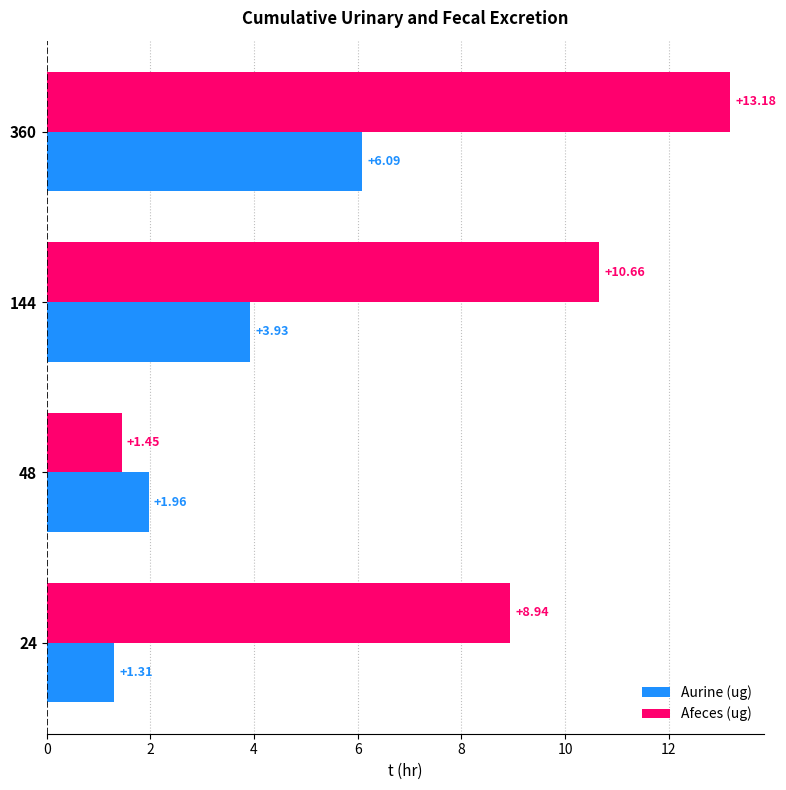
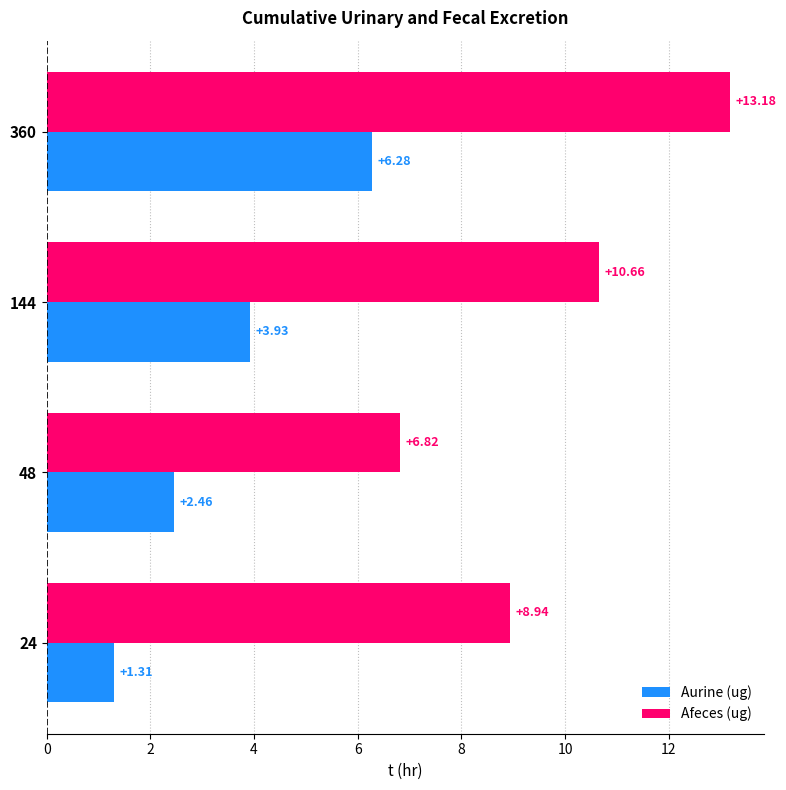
  {
    "Aurine (ug)": {
-     "360": "+6.09",
+     "360": "+6.28",
      "144": "+3.93",
-     "48": "+1.96",
+     "48": "+2.46",
      "24": "+1.31"
    },
    "Afeces (ug)": {
      "360": "+13.18",
      "144": "+10.66",
-     "48": "+1.45",
+     "48": "+6.82",
      "24": "+8.94"
    }
  }
